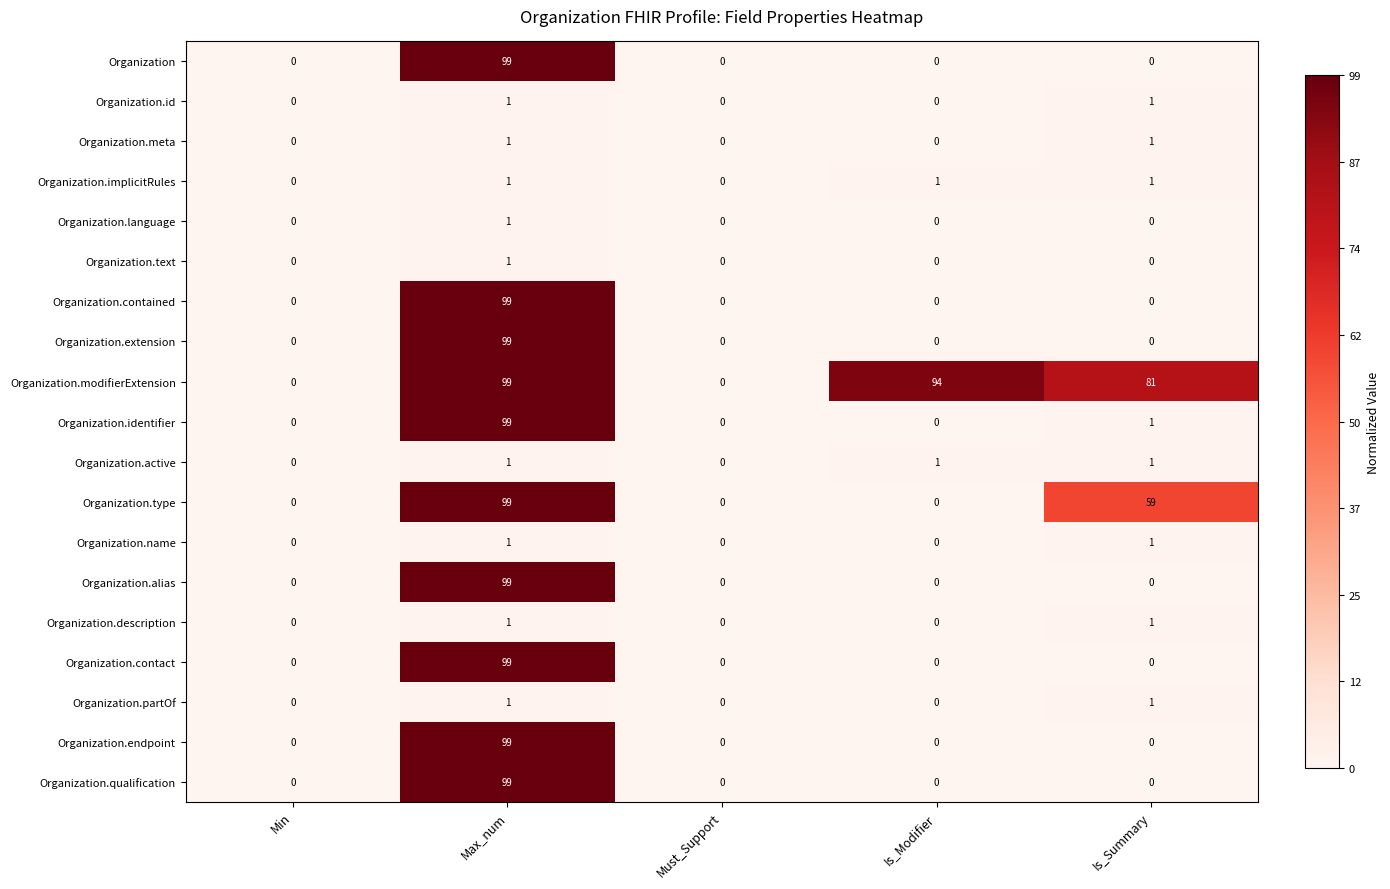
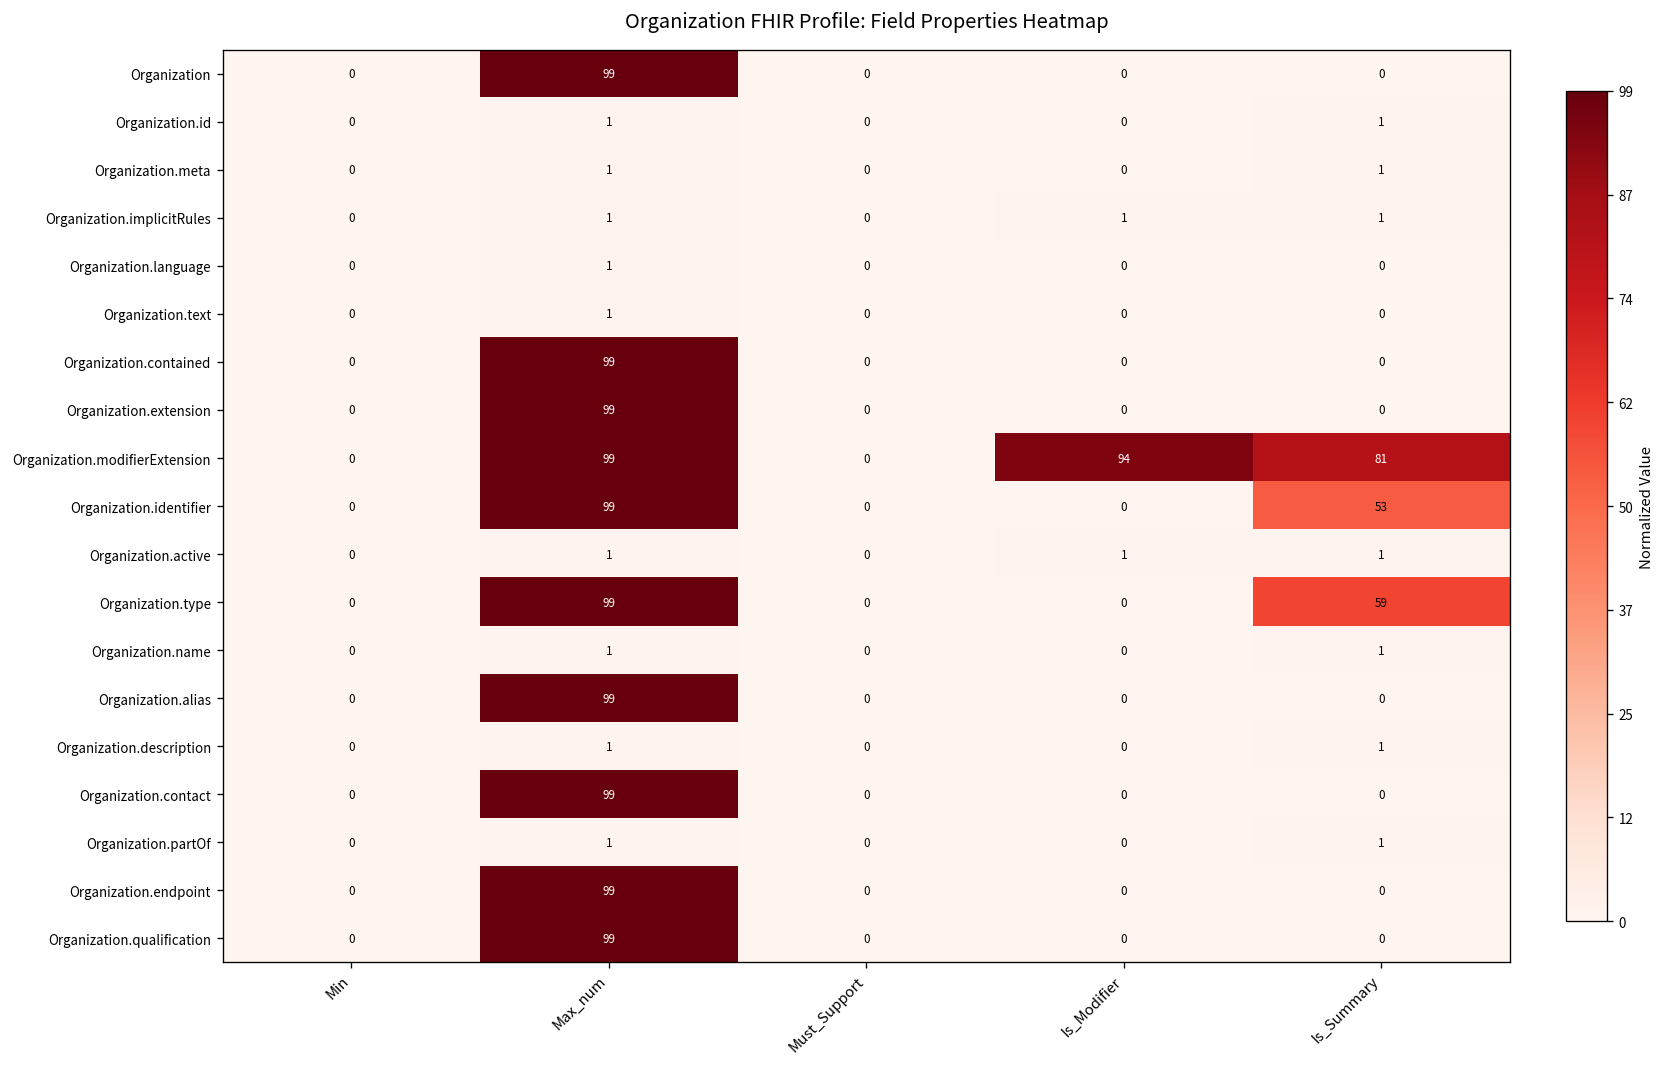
  {
    "Organization": {
      "Min": 0,
      "Max_num": 99,
      "Must_Support": 0,
      "Is_Modifier": 0,
      "Is_Summary": 0
    },
    "Organization.id": {
      "Min": 0,
      "Max_num": 1,
      "Must_Support": 0,
      "Is_Modifier": 0,
      "Is_Summary": 1
    },
    "Organization.meta": {
      "Min": 0,
      "Max_num": 1,
      "Must_Support": 0,
      "Is_Modifier": 0,
      "Is_Summary": 1
    },
    "Organization.implicitRules": {
      "Min": 0,
      "Max_num": 1,
      "Must_Support": 0,
      "Is_Modifier": 1,
      "Is_Summary": 1
    },
    "Organization.language": {
      "Min": 0,
      "Max_num": 1,
      "Must_Support": 0,
      "Is_Modifier": 0,
      "Is_Summary": 0
    },
    "Organization.text": {
      "Min": 0,
      "Max_num": 1,
      "Must_Support": 0,
      "Is_Modifier": 0,
      "Is_Summary": 0
    },
    "Organization.contained": {
      "Min": 0,
      "Max_num": 99,
      "Must_Support": 0,
      "Is_Modifier": 0,
      "Is_Summary": 0
    },
    "Organization.extension": {
      "Min": 0,
      "Max_num": 99,
      "Must_Support": 0,
      "Is_Modifier": 0,
      "Is_Summary": 0
    },
    "Organization.modifierExtension": {
      "Min": 0,
      "Max_num": 99,
      "Must_Support": 0,
      "Is_Modifier": 94,
      "Is_Summary": 81
    },
    "Organization.identifier": {
      "Min": 0,
      "Max_num": 99,
      "Must_Support": 0,
      "Is_Modifier": 0,
-     "Is_Summary": 1
+     "Is_Summary": 53
    },
    "Organization.active": {
      "Min": 0,
      "Max_num": 1,
      "Must_Support": 0,
      "Is_Modifier": 1,
      "Is_Summary": 1
    },
    "Organization.type": {
      "Min": 0,
      "Max_num": 99,
      "Must_Support": 0,
      "Is_Modifier": 0,
      "Is_Summary": 59
    },
    "Organization.name": {
      "Min": 0,
      "Max_num": 1,
      "Must_Support": 0,
      "Is_Modifier": 0,
      "Is_Summary": 1
    },
    "Organization.alias": {
      "Min": 0,
      "Max_num": 99,
      "Must_Support": 0,
      "Is_Modifier": 0,
      "Is_Summary": 0
    },
    "Organization.description": {
      "Min": 0,
      "Max_num": 1,
      "Must_Support": 0,
      "Is_Modifier": 0,
      "Is_Summary": 1
    },
    "Organization.contact": {
      "Min": 0,
      "Max_num": 99,
      "Must_Support": 0,
      "Is_Modifier": 0,
      "Is_Summary": 0
    },
    "Organization.partOf": {
      "Min": 0,
      "Max_num": 1,
      "Must_Support": 0,
      "Is_Modifier": 0,
      "Is_Summary": 1
    },
    "Organization.endpoint": {
      "Min": 0,
      "Max_num": 99,
      "Must_Support": 0,
      "Is_Modifier": 0,
      "Is_Summary": 0
    },
    "Organization.qualification": {
      "Min": 0,
      "Max_num": 99,
      "Must_Support": 0,
      "Is_Modifier": 0,
      "Is_Summary": 0
    }
  }
